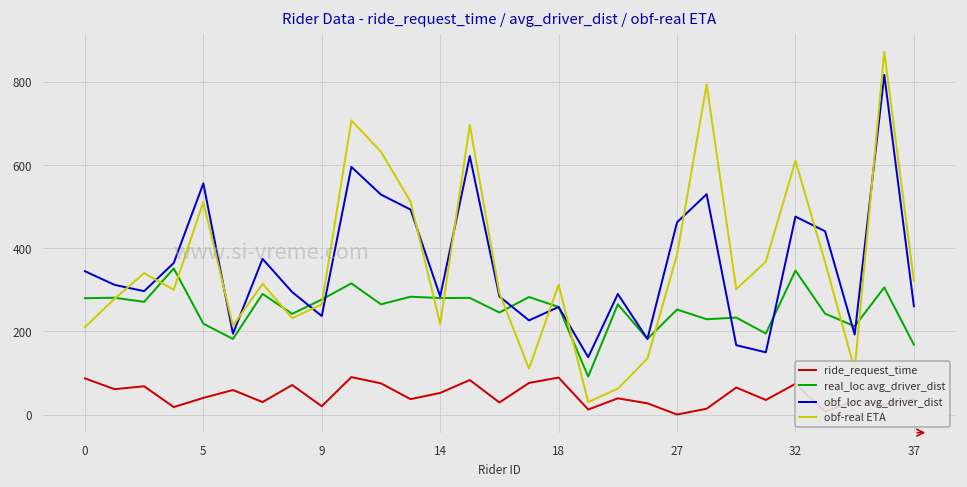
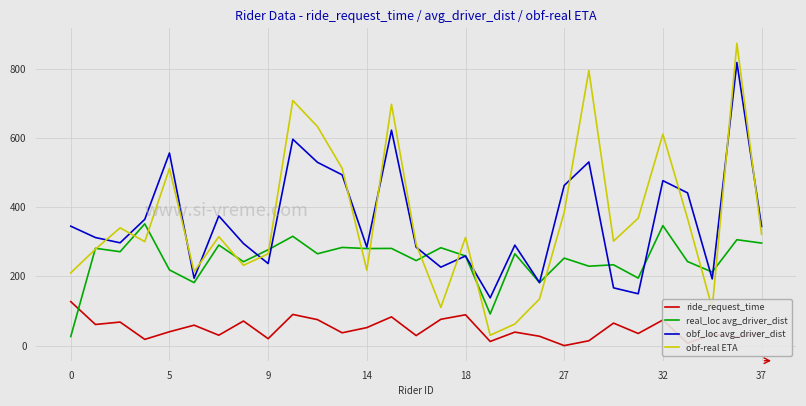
  {
    "ride_request_time": {
-     "0": 90
+     "0": 130
    },
    "real_loc avg_driver_dist": {
-     "0": 280,
+     "0": 30,
      "32": 350,
-     "37": 170
+     "37": 300
    },
    "obf_loc avg_driver_dist": {
      "0": 340,
      "32": 480,
-     "37": 260
+     "37": 340
    },
    "obf-real ETA": {
      "0": 210,
      "32": 610,
      "37": 320
    }
  }
